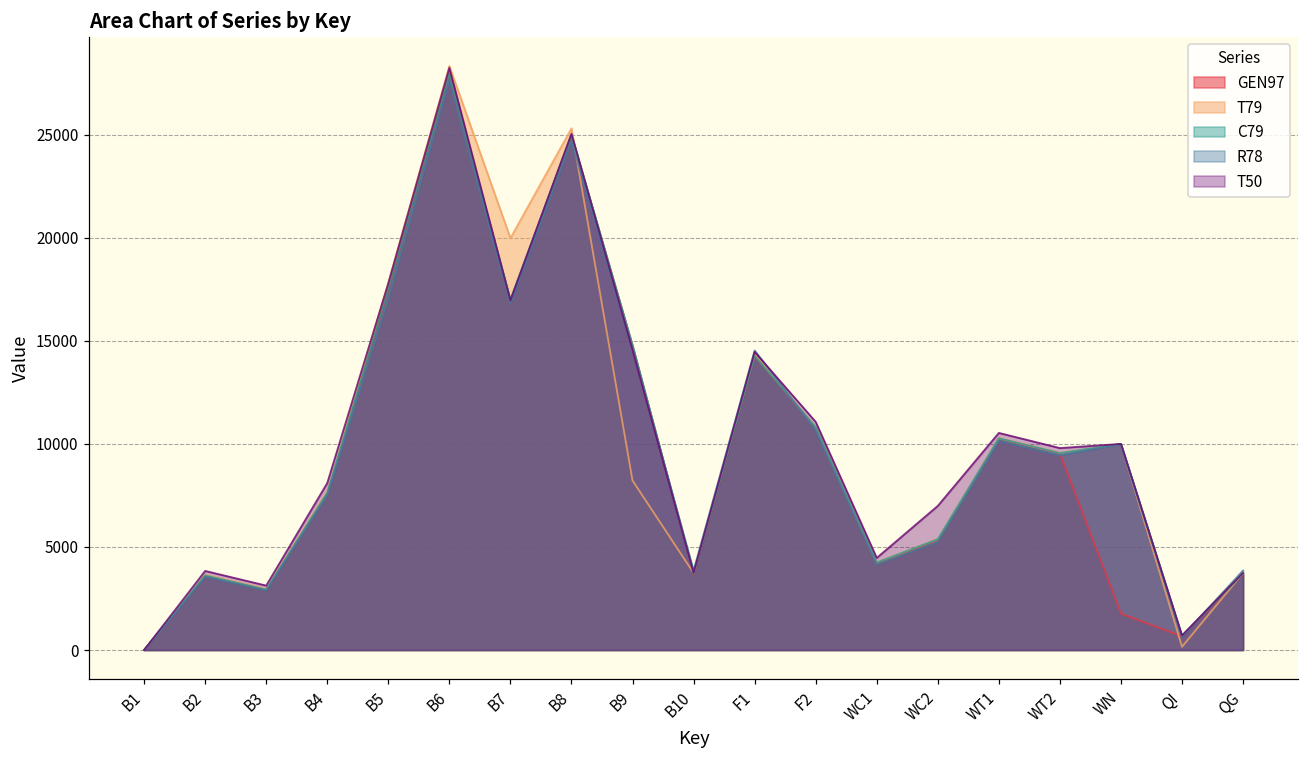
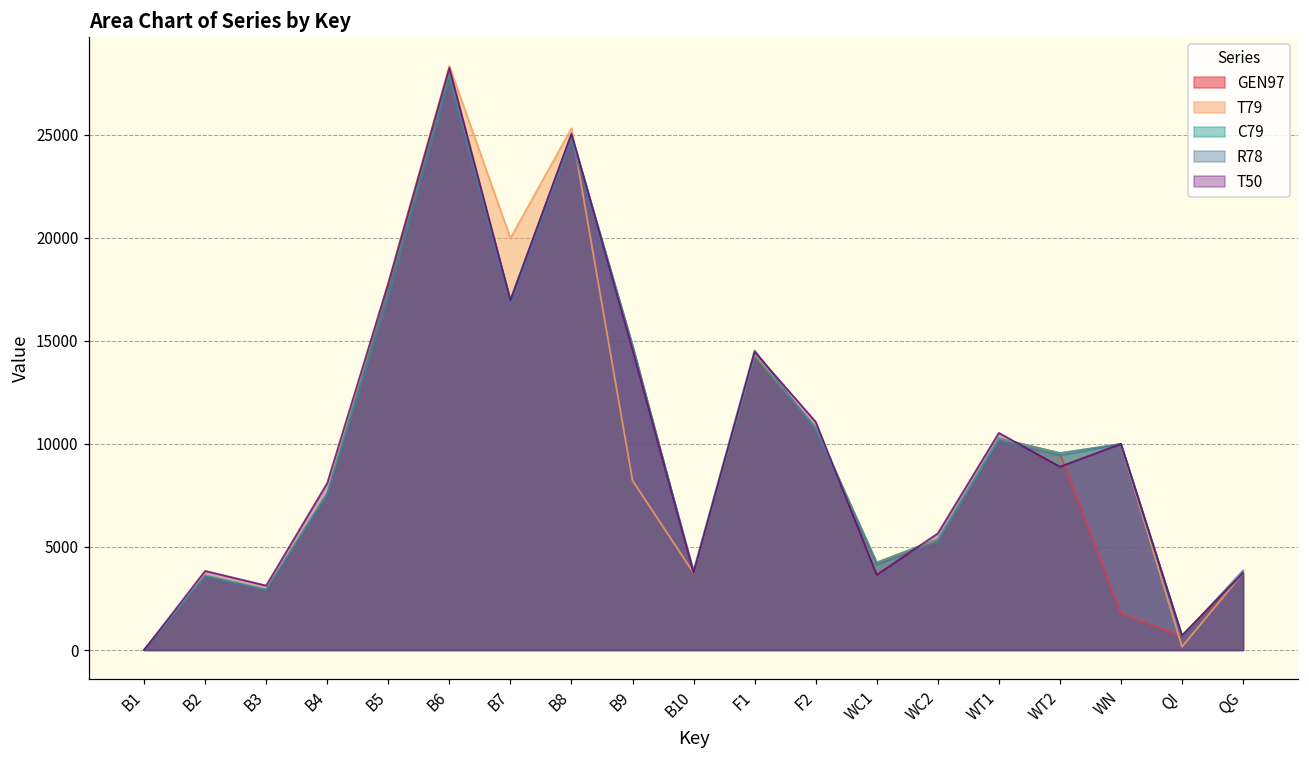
  {
    "GEN97": {
      "WN": 1800
    },
    "T79": {
      "B7": 20000,
      "B8": 25300,
      "B9": 8200,
      "QI": 200
    },
    "T50": {
      "B2": 3800,
      "B3": 3100,
      "B4": 8100,
      "F2": 11100,
-     "WC1": 4500,
-     "WC2": 7000,
+     "WC1": 3600,
+     "WC2": 5700,
      "WT1": 10500,
-     "WT2": 9800
+     "WT2": 8900
    }
  }
